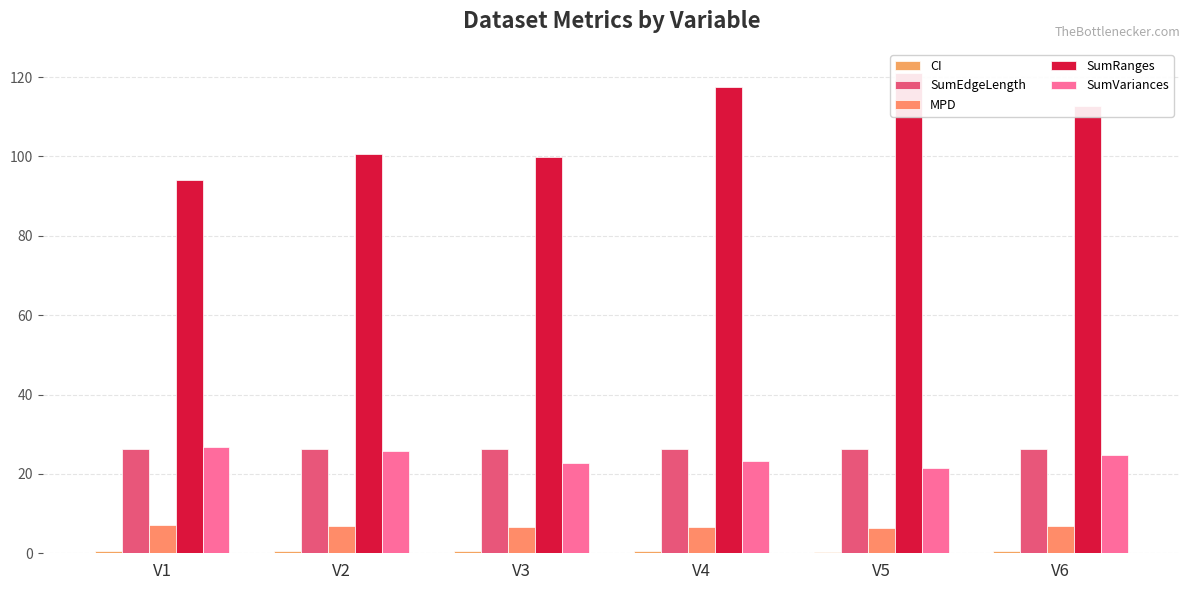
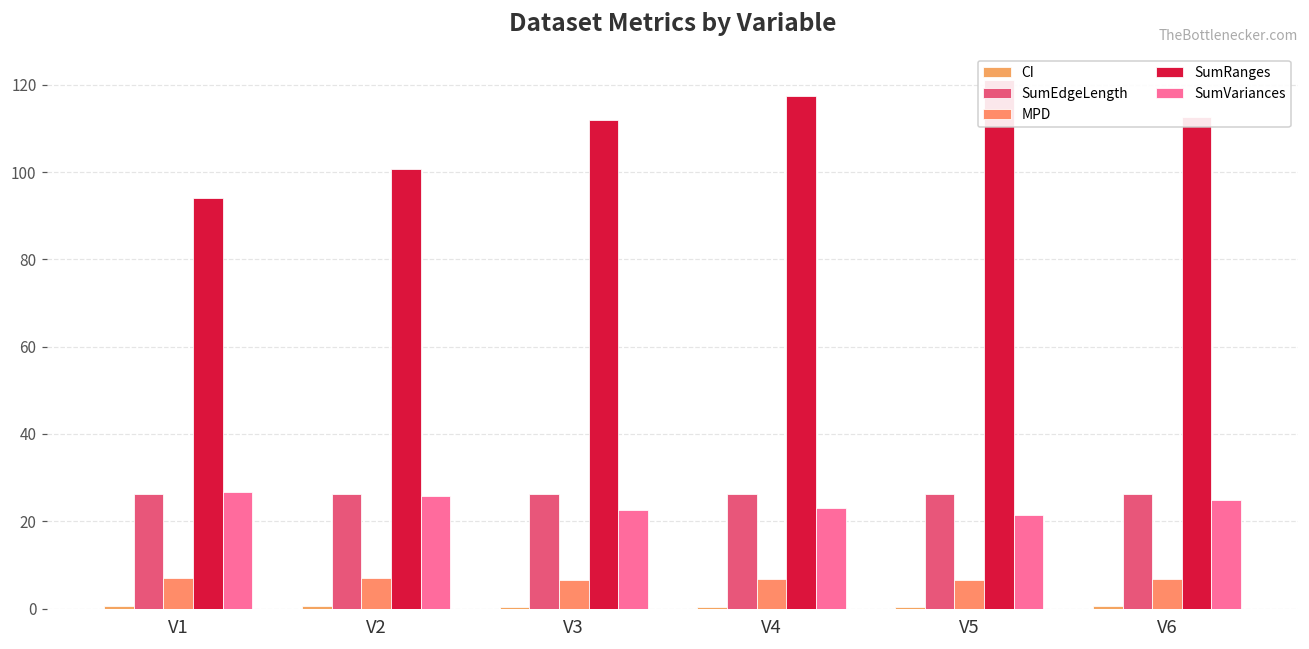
  {
    "SumRanges": {
      "V1": 94,
      "V2": 101,
-     "V3": 100,
+     "V3": 112,
      "V4": 117
    }
  }
